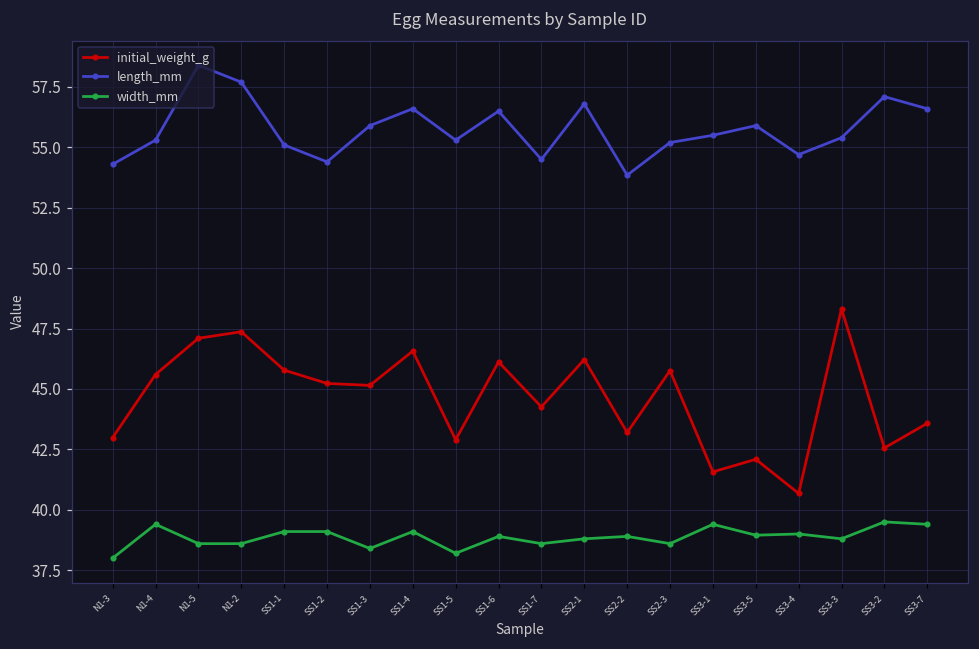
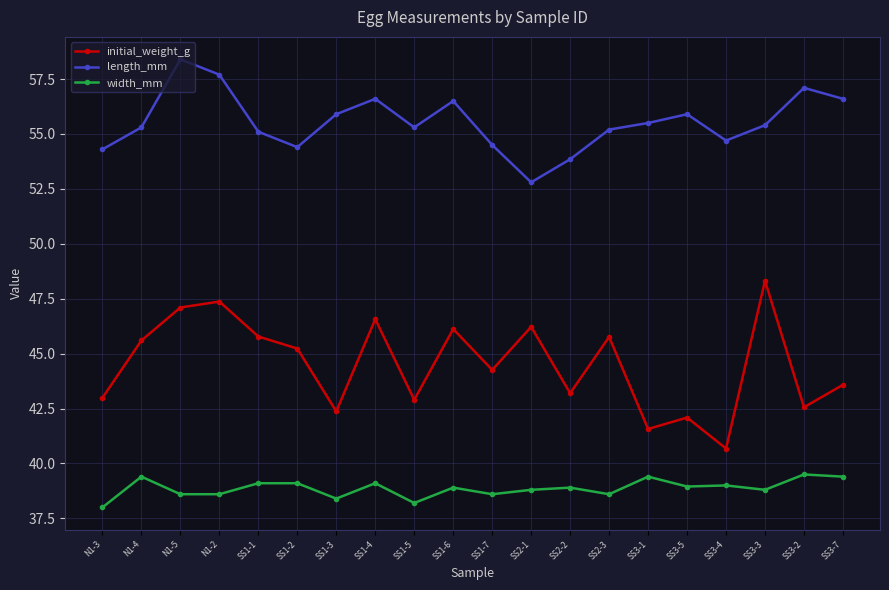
  {
    "initial_weight_g": {
      "N1-3": 43.0,
      "N1-4": 45.6,
      "N1-5": 47.1,
      "N1-2": 47.4,
      "SS1-1": 45.8,
      "SS1-2": 45.2,
-     "SS1-3": 45.2,
+     "SS1-3": 42.4,
      "SS1-4": 46.6,
      "SS1-5": 42.9,
      "SS1-6": 46.1,
      "SS1-7": 44.3,
      "SS2-1": 46.2,
      "SS2-2": 43.2,
      "SS2-3": 45.8,
      "SS3-1": 41.6,
      "SS3-5": 42.1,
      "SS3-4": 40.7,
      "SS3-3": 48.3,
      "SS3-2": 42.6,
      "SS3-7": 43.6
    },
    "length_mm": {
      "N1-3": 54.3,
      "N1-4": 55.3,
      "N1-2": 57.7,
      "SS1-1": 55.1,
      "SS1-2": 54.4,
      "SS1-3": 55.9,
      "SS1-4": 56.6,
      "SS1-5": 55.3,
      "SS1-6": 56.5,
      "SS1-7": 54.5,
-     "SS2-1": 56.8,
+     "SS2-1": 52.8,
      "SS2-2": 53.9,
      "SS2-3": 55.2,
      "SS3-1": 55.5,
      "SS3-5": 55.9,
      "SS3-4": 54.7,
      "SS3-3": 55.4,
      "SS3-2": 57.1,
      "SS3-7": 56.6
    },
    "width_mm": {
      "N1-3": 38.0,
      "N1-4": 39.4,
      "N1-5": 38.6,
      "N1-2": 38.6,
      "SS1-1": 39.1,
      "SS1-2": 39.1,
      "SS1-3": 38.4,
      "SS1-4": 39.1,
      "SS1-5": 38.2,
      "SS1-6": 38.9,
      "SS1-7": 38.6,
      "SS2-1": 38.8,
      "SS2-2": 38.9,
      "SS2-3": 38.6,
      "SS3-1": 39.4,
      "SS3-5": 39.0,
      "SS3-4": 39.0,
      "SS3-3": 38.8,
      "SS3-2": 39.5,
      "SS3-7": 39.4
    }
  }
